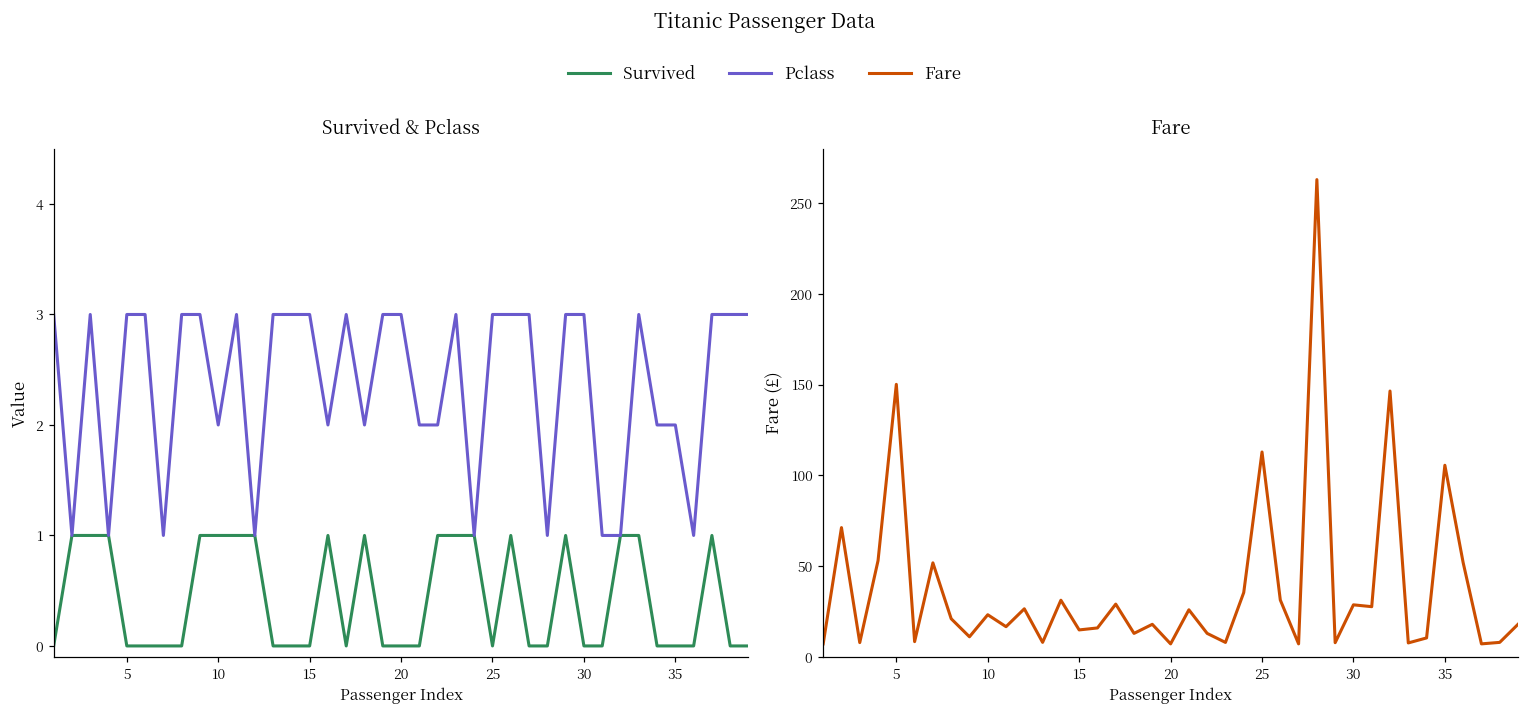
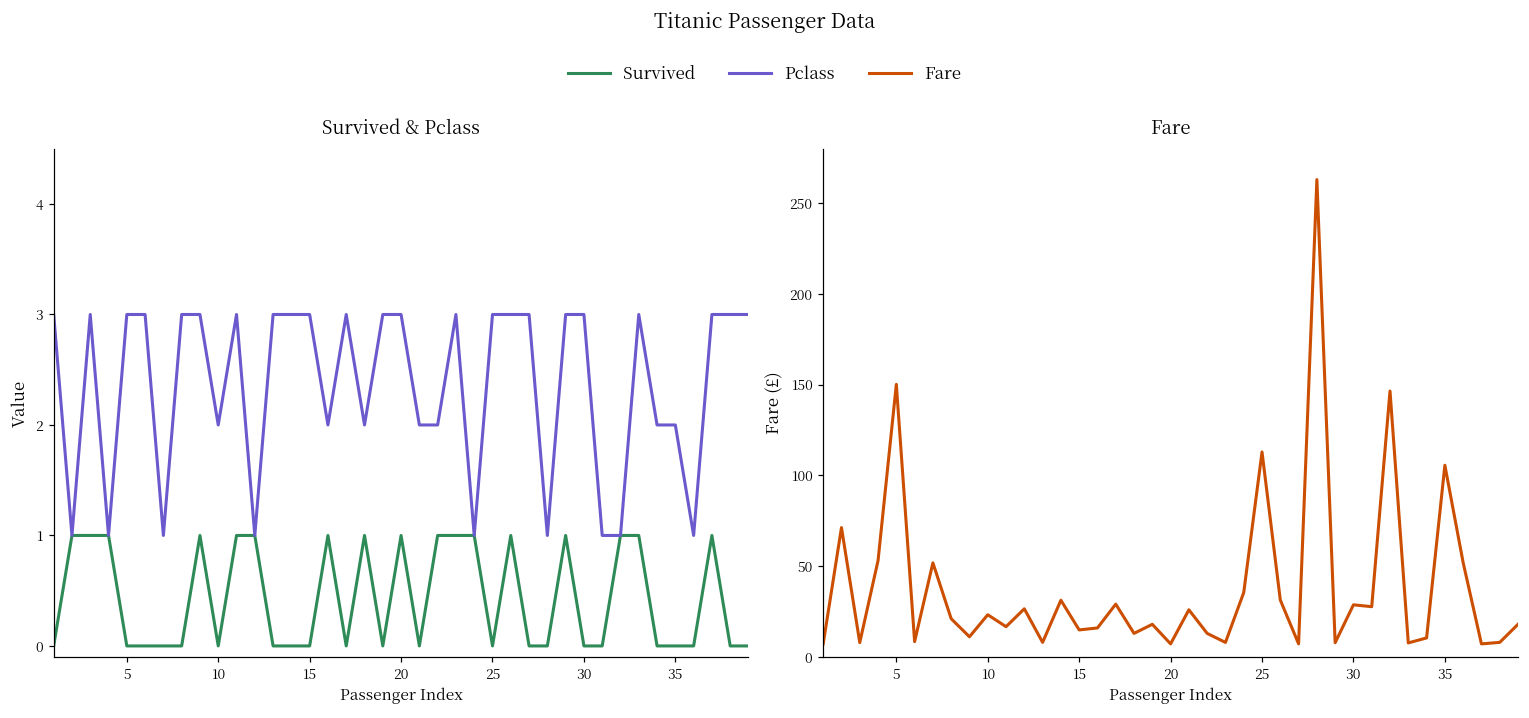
  {
    "Survived & Pclass": {
      "Survived": {
        "5": 0,
-       "10": 1,
+       "10": 0,
        "15": 0,
-       "20": 0,
+       "20": 1,
        "25": 0,
        "30": 0,
        "35": 0
      },
      "Pclass": {
        "5": 3,
        "10": 2,
        "15": 3,
        "20": 3,
        "25": 3,
        "30": 3,
        "35": 2
      }
    },
    "Fare": {
      "5": 150,
      "10": 23,
      "15": 15,
      "20": 7,
      "25": 113,
      "30": 29,
      "35": 106
    }
  }
